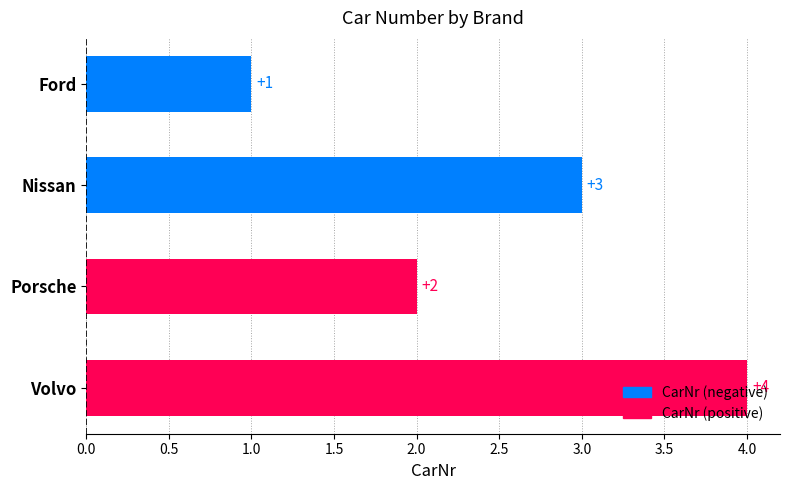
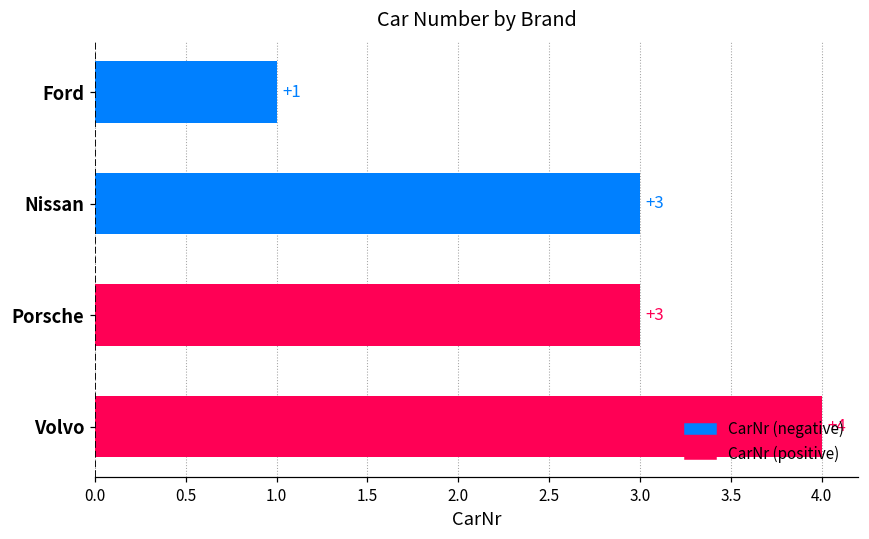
  {
    "Ford": "+1",
    "Nissan": "+3",
-   "Porsche": "+2",
+   "Porsche": "+3",
    "Volvo": "+4"
  }
